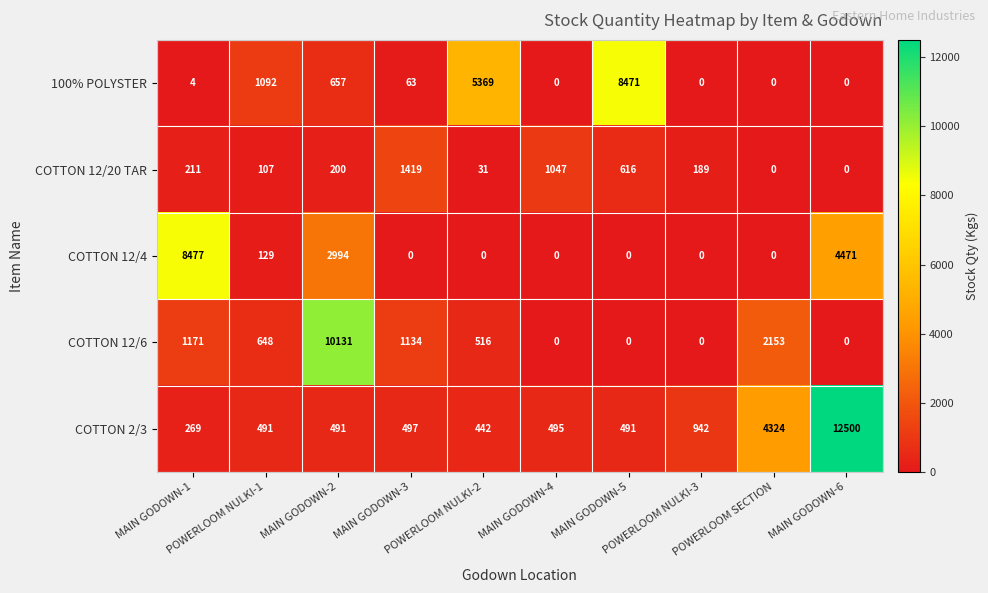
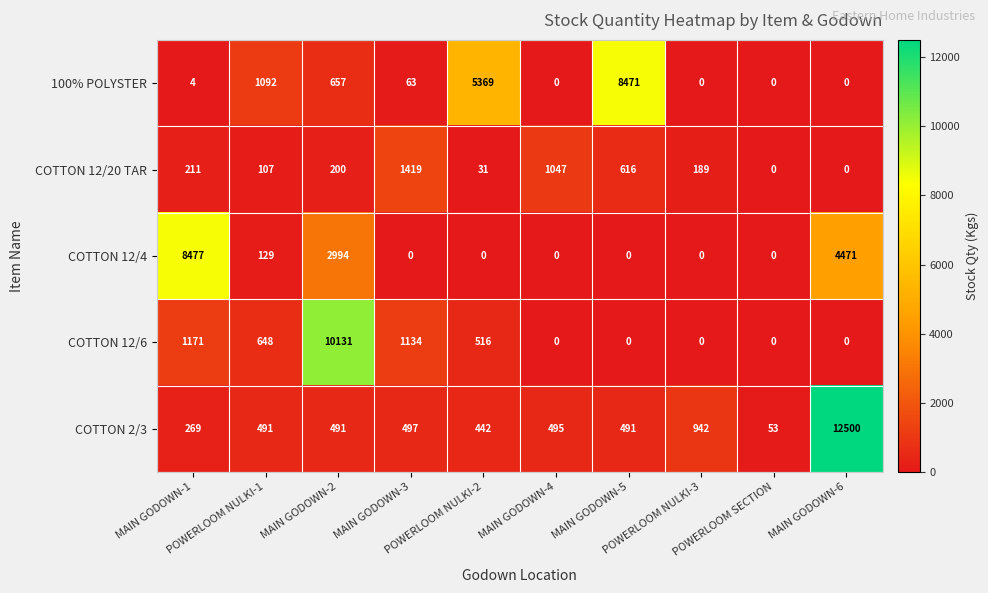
  {
    "100% POLYSTER": {
      "MAIN GODOWN-1": 4,
      "POWERLOOM NULKI-1": 1092,
      "MAIN GODOWN-2": 657,
      "MAIN GODOWN-3": 63,
      "POWERLOOM NULKI-2": 5369,
      "MAIN GODOWN-4": 0,
      "MAIN GODOWN-5": 8471,
      "POWERLOOM NULKI-3": 0,
      "POWERLOOM SECTION": 0,
      "MAIN GODOWN-6": 0
    },
    "COTTON 12/20 TAR": {
      "MAIN GODOWN-1": 211,
      "POWERLOOM NULKI-1": 107,
      "MAIN GODOWN-2": 200,
      "MAIN GODOWN-3": 1419,
      "POWERLOOM NULKI-2": 31,
      "MAIN GODOWN-4": 1047,
      "MAIN GODOWN-5": 616,
      "POWERLOOM NULKI-3": 189,
      "POWERLOOM SECTION": 0,
      "MAIN GODOWN-6": 0
    },
    "COTTON 12/4": {
      "MAIN GODOWN-1": 8477,
      "POWERLOOM NULKI-1": 129,
      "MAIN GODOWN-2": 2994,
      "MAIN GODOWN-3": 0,
      "POWERLOOM NULKI-2": 0,
      "MAIN GODOWN-4": 0,
      "MAIN GODOWN-5": 0,
      "POWERLOOM NULKI-3": 0,
      "POWERLOOM SECTION": 0,
      "MAIN GODOWN-6": 4471
    },
    "COTTON 12/6": {
      "MAIN GODOWN-1": 1171,
      "POWERLOOM NULKI-1": 648,
      "MAIN GODOWN-2": 10131,
      "MAIN GODOWN-3": 1134,
      "POWERLOOM NULKI-2": 516,
      "MAIN GODOWN-4": 0,
      "MAIN GODOWN-5": 0,
      "POWERLOOM NULKI-3": 0,
-     "POWERLOOM SECTION": 2153,
+     "POWERLOOM SECTION": 0,
      "MAIN GODOWN-6": 0
    },
    "COTTON 2/3": {
      "MAIN GODOWN-1": 269,
      "POWERLOOM NULKI-1": 491,
      "MAIN GODOWN-2": 491,
      "MAIN GODOWN-3": 497,
      "POWERLOOM NULKI-2": 442,
      "MAIN GODOWN-4": 495,
      "MAIN GODOWN-5": 491,
      "POWERLOOM NULKI-3": 942,
-     "POWERLOOM SECTION": 4324,
+     "POWERLOOM SECTION": 53,
      "MAIN GODOWN-6": 12500
    }
  }
